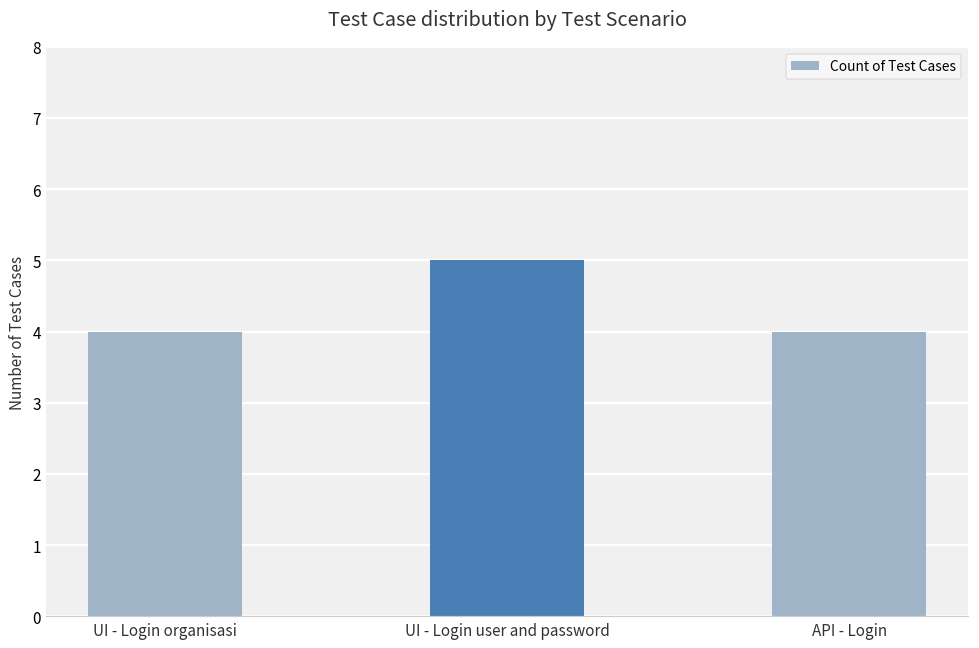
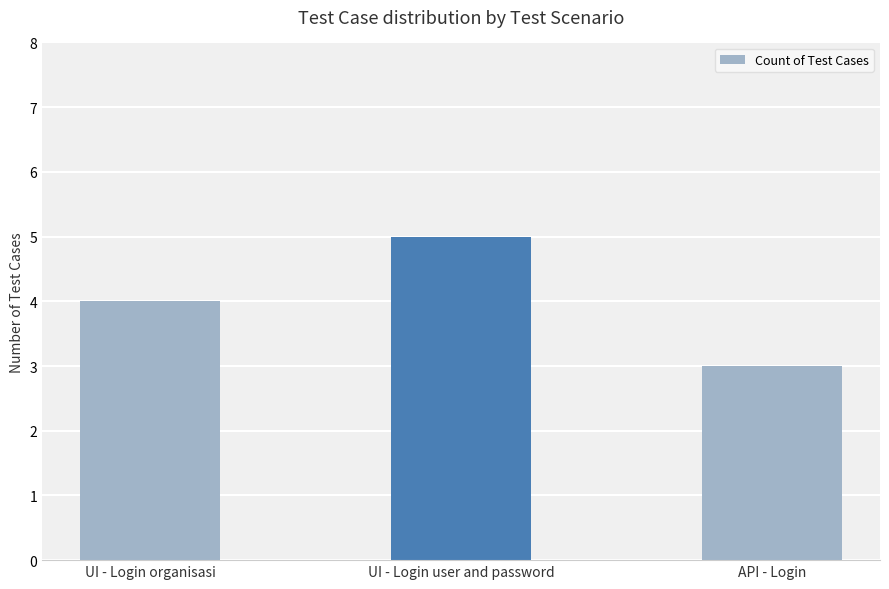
  {
    "UI - Login organisasi": 4,
    "UI - Login user and password": 5,
-   "API - Login": 4
+   "API - Login": 3
  }
